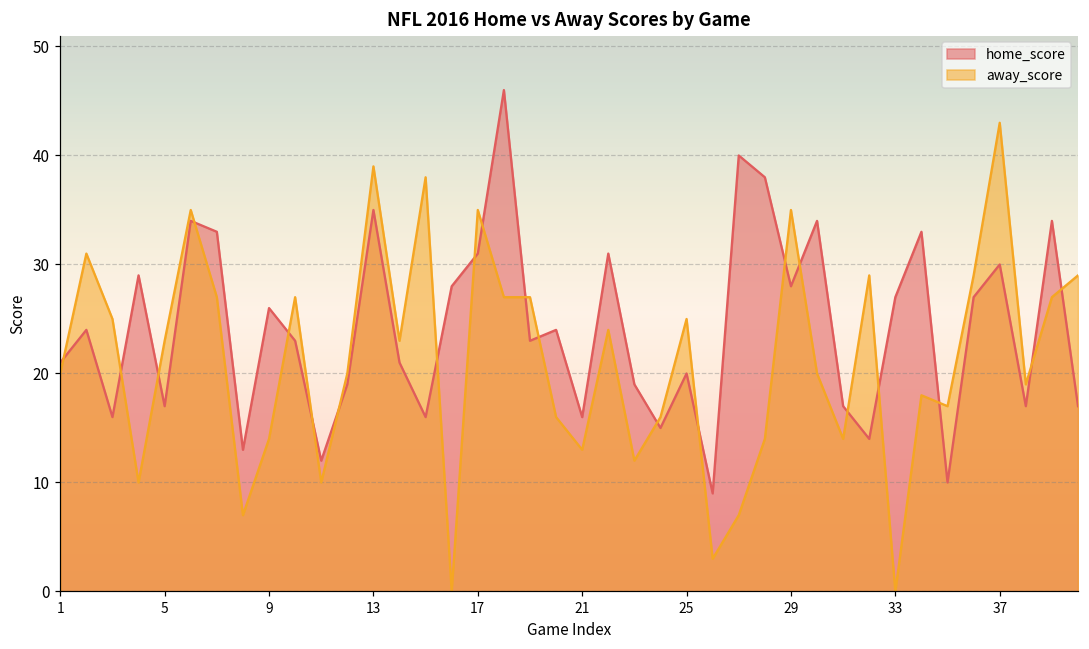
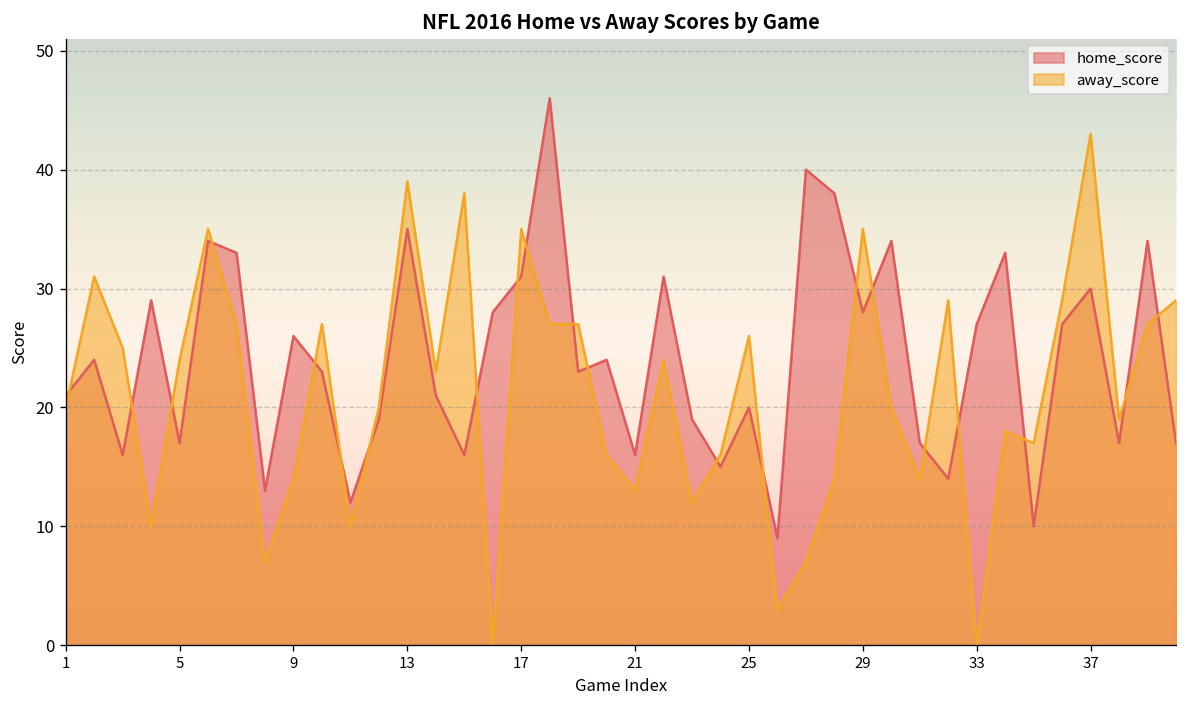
  {
    "home_score": {
      "1": 21,
      "5": 17,
      "9": 26,
      "13": 35,
      "17": 31,
      "21": 16,
      "25": 20,
      "29": 28,
      "33": 27,
      "37": 30
    },
    "away_score": {
      "1": 20,
-     "5": 23,
+     "5": 24,
      "9": 14,
      "13": 39,
      "17": 35,
      "21": 13,
-     "25": 25,
+     "25": 26,
      "29": 35,
      "33": 0,
      "37": 43
    }
  }
